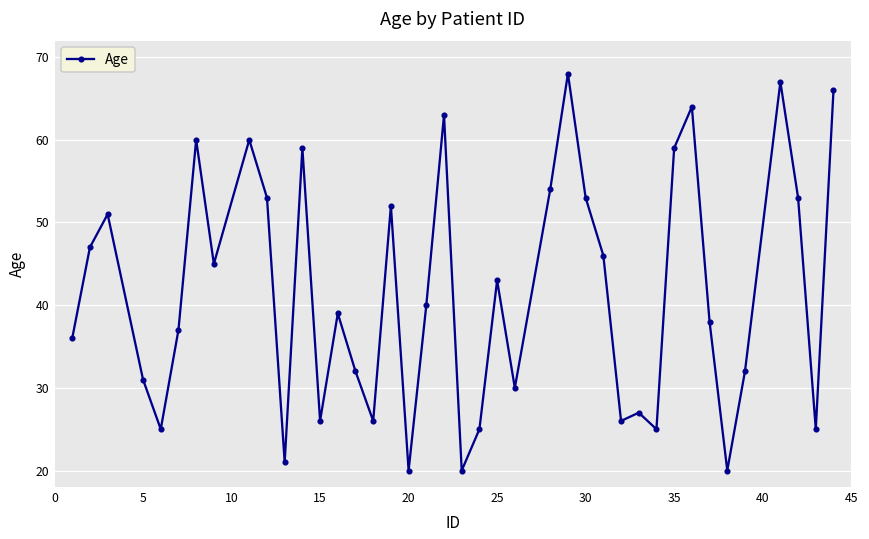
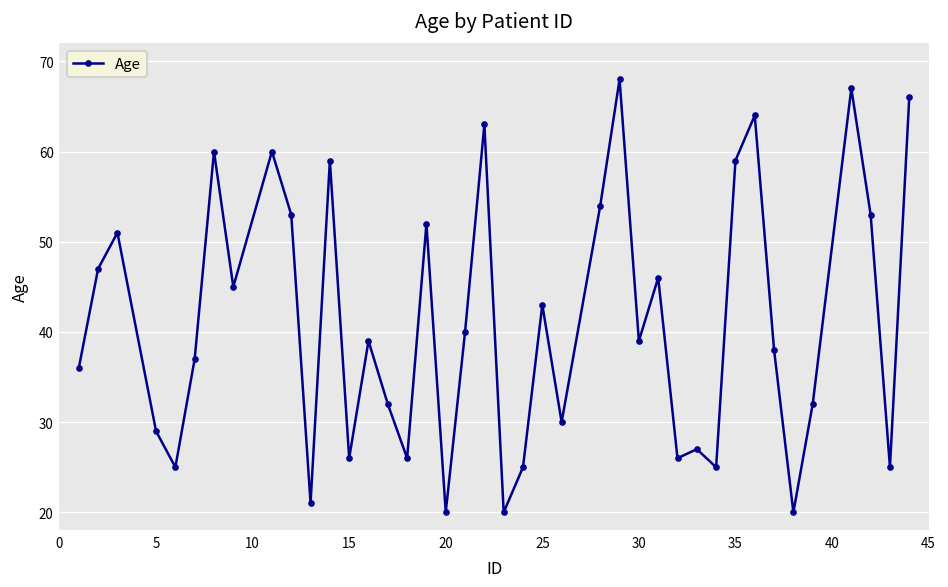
  {
-   "5": 31,
+   "5": 29,
    "15": 26,
    "20": 20,
    "25": 43,
-   "30": 53,
+   "30": 39,
    "35": 59
  }
